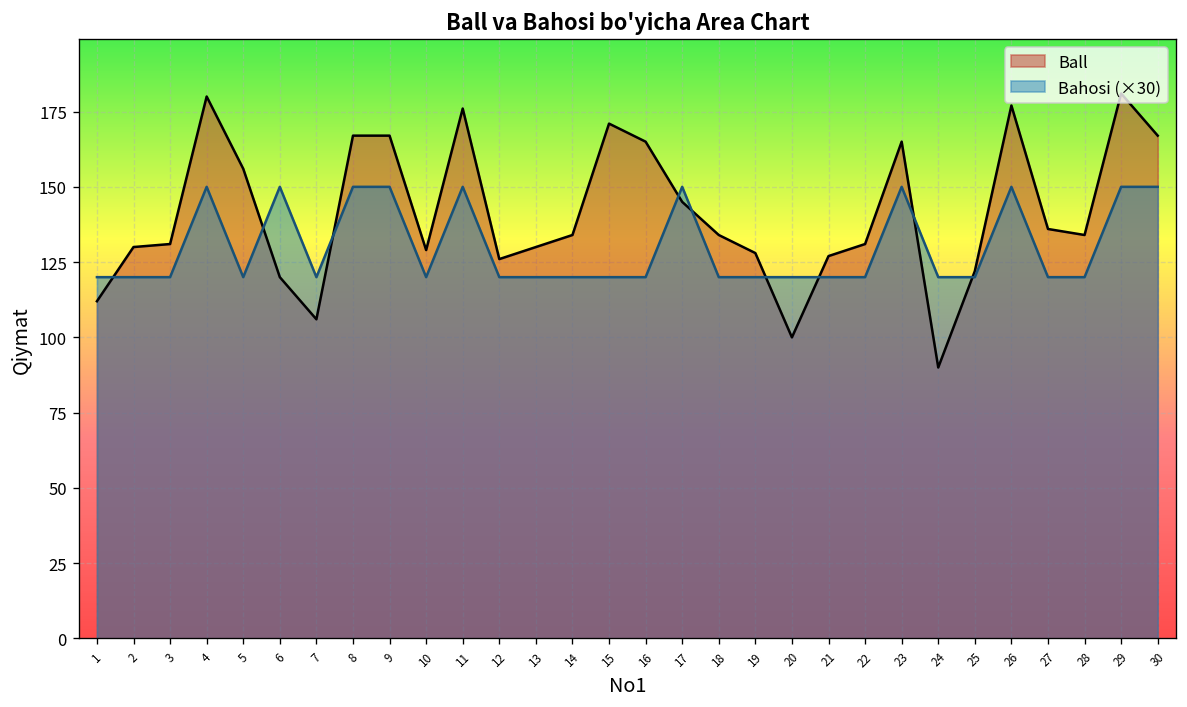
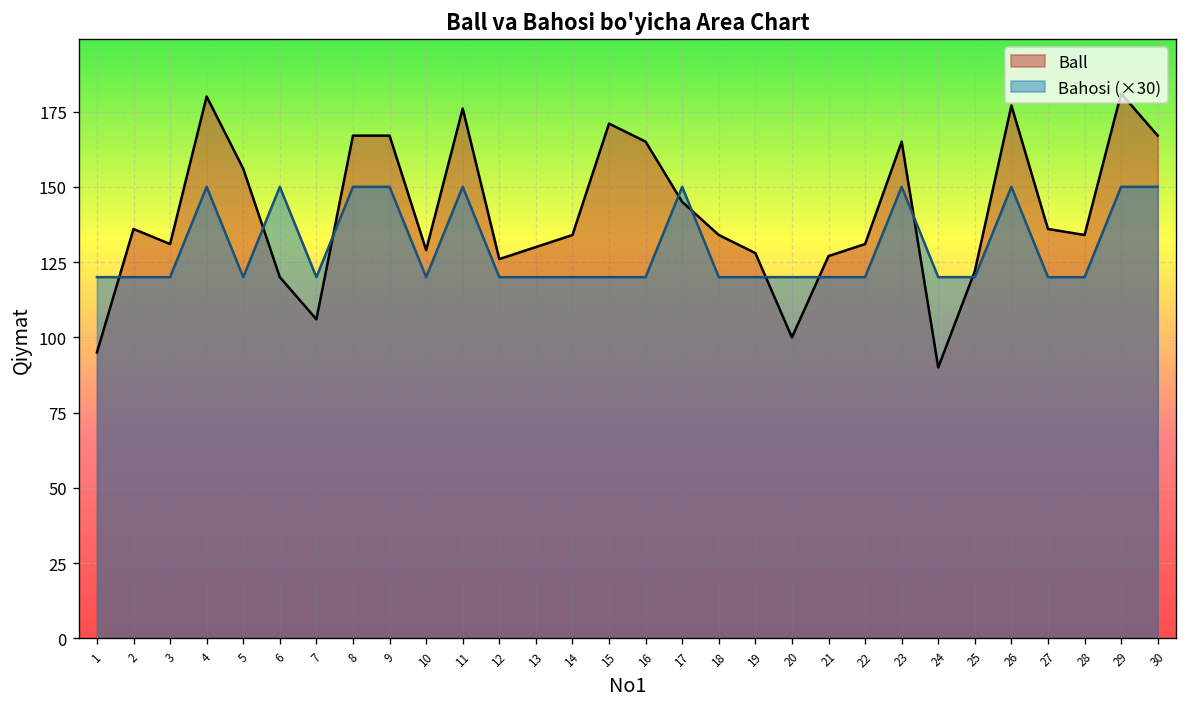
  {
    "Ball": {
-     "1": 112,
-     "2": 130,
+     "1": 95,
+     "2": 136,
      "3": 131,
      "4": 180,
      "5": 156,
      "6": 120,
      "7": 106,
      "8": 167,
      "9": 167,
      "10": 129,
      "11": 176,
      "12": 126,
      "13": 130,
      "14": 134,
      "15": 171,
      "16": 165,
      "17": 145,
      "18": 134,
      "19": 128,
      "20": 100,
      "21": 127,
      "22": 131,
      "23": 165,
      "24": 90,
      "25": 122,
      "26": 177,
      "27": 136,
      "28": 134,
      "30": 167
    },
    "Bahosi (×30)": {
      "1": 120,
      "2": 120,
      "3": 120,
      "4": 150,
      "5": 120,
      "6": 150,
      "7": 120,
      "8": 150,
      "9": 150,
      "10": 120,
      "11": 150,
      "12": 120,
      "13": 120,
      "14": 120,
      "15": 120,
      "16": 120,
      "17": 150,
      "18": 120,
      "19": 120,
      "20": 120,
      "21": 120,
      "22": 120,
      "23": 150,
      "24": 120,
      "25": 120,
      "26": 150,
      "27": 120,
      "28": 120,
      "29": 150,
      "30": 150
    }
  }
